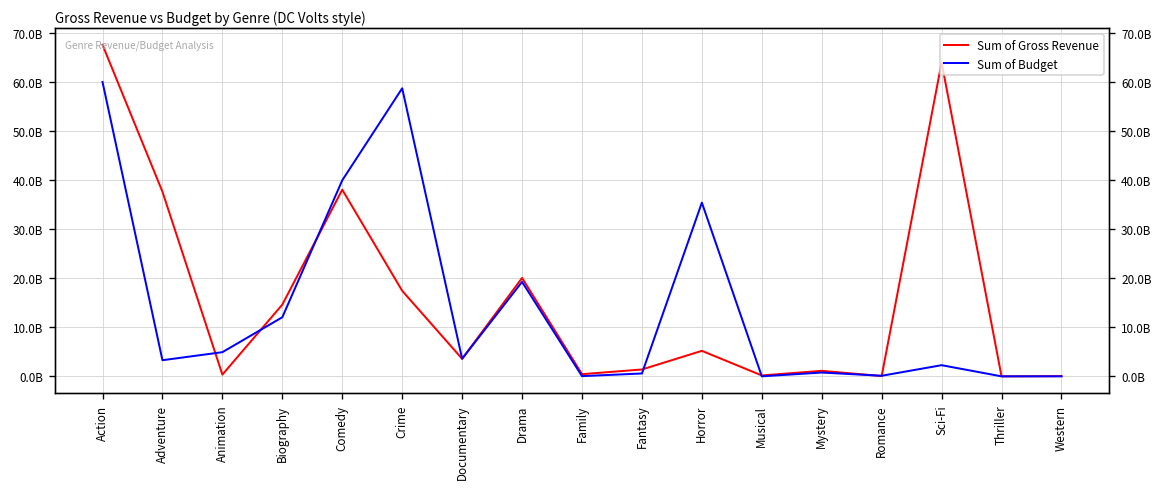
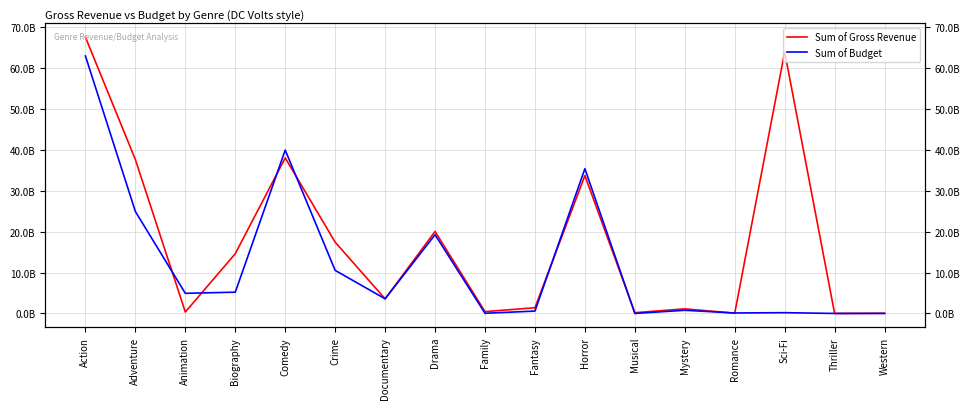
  {
    "Sum of Gross Revenue": {
      "Action": 68000000000,
      "Adventure": 38000000000,
      "Animation": 0,
      "Biography": 15000000000,
      "Comedy": 38000000000,
      "Crime": 17000000000,
      "Drama": 20000000000,
      "Fantasy": 1000000000,
-     "Horror": 5000000000
+     "Horror": 34000000000
    },
    "Sum of Budget": {
-     "Action": 60000000000,
-     "Adventure": 3000000000,
+     "Action": 63000000000,
+     "Adventure": 25000000000,
      "Animation": 5000000000,
-     "Biography": 12000000000,
+     "Biography": 5000000000,
      "Comedy": 40000000000,
-     "Crime": 59000000000,
+     "Crime": 11000000000,
      "Drama": 19000000000,
      "Fantasy": 1000000000,
      "Horror": 35000000000,
-     "Sci-Fi": 2000000000
+     "Sci-Fi": 0
    }
  }
